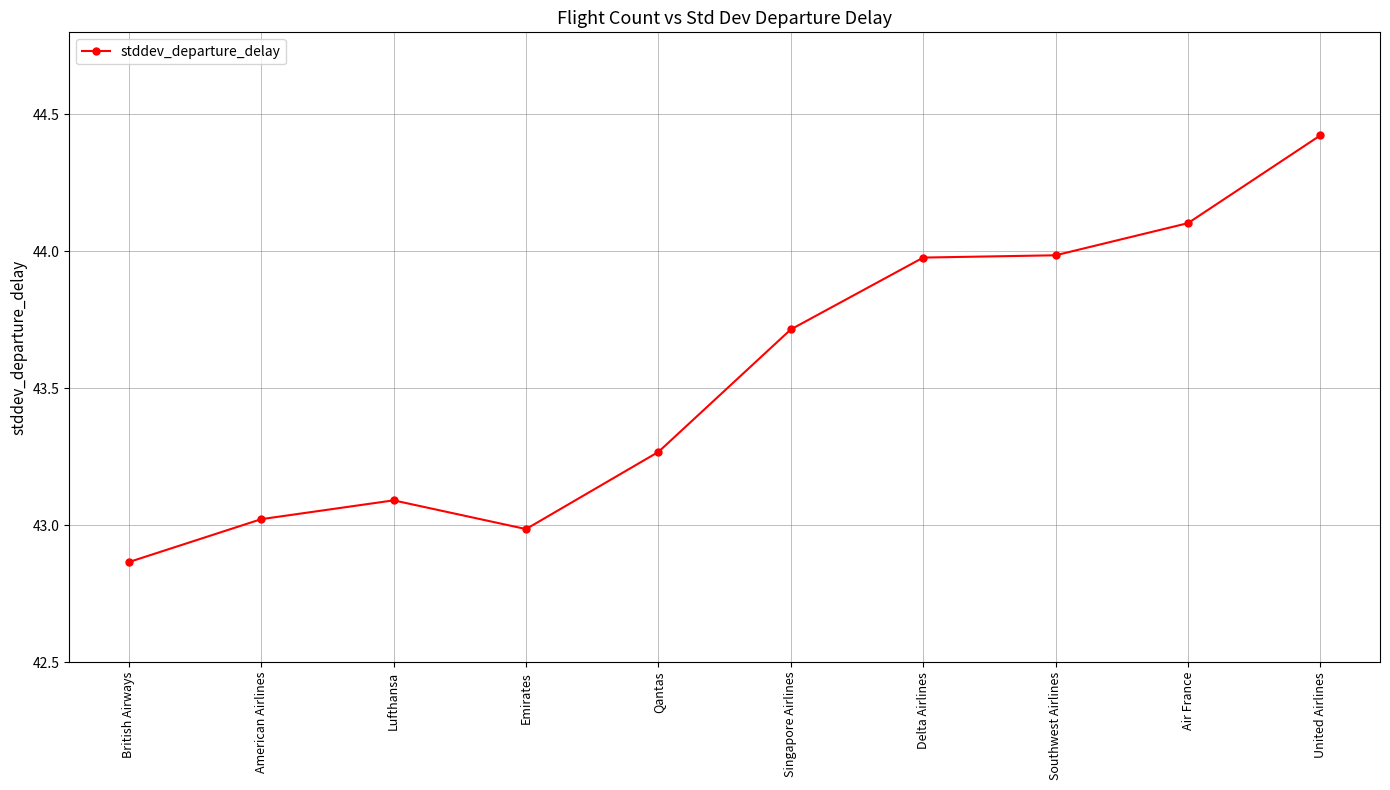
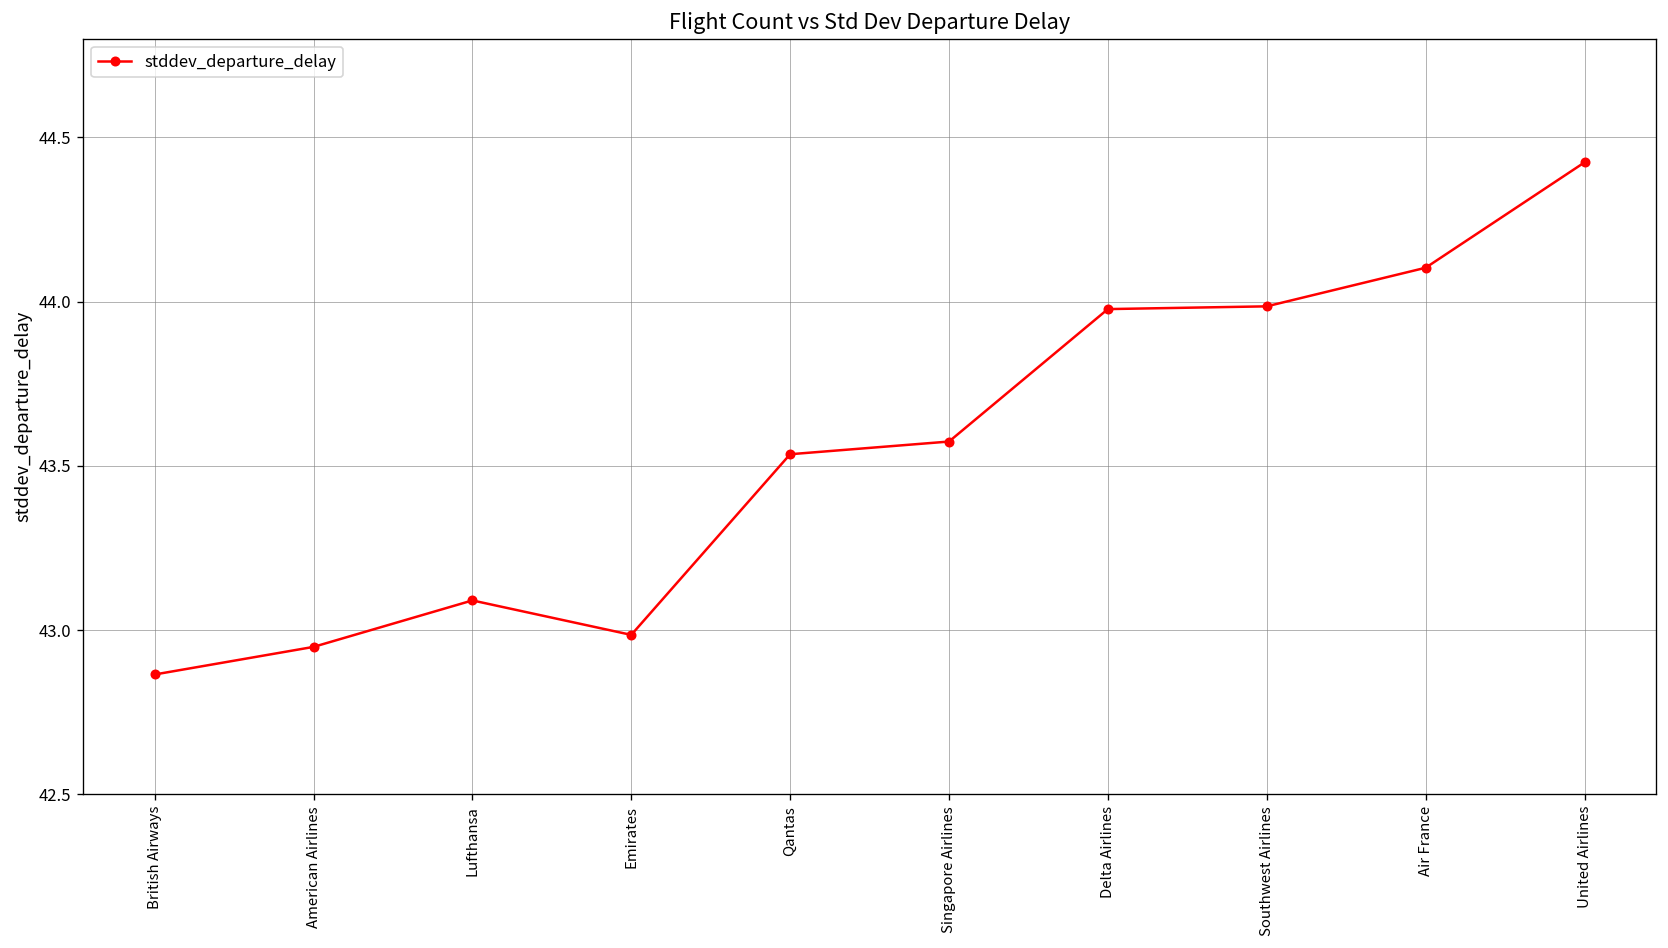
  {
    "British Airways": 42.87,
-   "American Airlines": 43.02,
+   "American Airlines": 42.95,
    "Lufthansa": 43.09,
    "Emirates": 42.99,
-   "Qantas": 43.27,
-   "Singapore Airlines": 43.71,
+   "Qantas": 43.54,
+   "Singapore Airlines": 43.57,
    "Delta Airlines": 43.98,
    "Southwest Airlines": 43.99,
    "Air France": 44.10,
    "United Airlines": 44.42
  }
